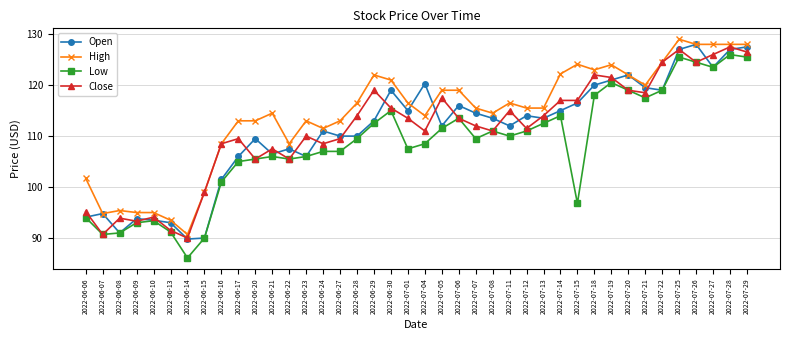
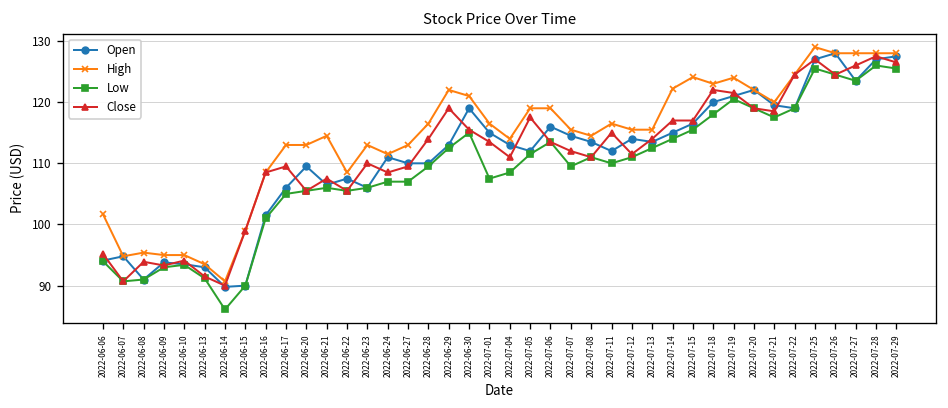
  {
    "Open": {
      "2022-06-16": 102,
      "2022-06-17": 106,
      "2022-06-20": 110,
      "2022-06-21": 107,
      "2022-06-22": 108,
      "2022-06-27": 110,
      "2022-06-28": 110,
      "2022-06-29": 113,
      "2022-06-30": 119,
      "2022-07-01": 115,
-     "2022-07-04": 120,
+     "2022-07-04": 113,
      "2022-07-05": 112,
      "2022-07-06": 116,
      "2022-07-07": 115,
      "2022-07-08": 114,
      "2022-07-11": 112,
      "2022-07-12": 114,
      "2022-07-13": 114,
      "2022-07-14": 115,
      "2022-07-15": 117,
      "2022-07-18": 120,
      "2022-07-21": 120,
      "2022-07-28": 127
    },
    "High": {
      "2022-06-06": 102,
      "2022-06-08": 95,
      "2022-06-09": 95,
      "2022-06-10": 95,
      "2022-06-14": 91,
      "2022-06-17": 113,
      "2022-06-20": 113,
      "2022-06-21": 115,
      "2022-06-22": 109,
      "2022-06-23": 113,
      "2022-06-27": 113,
      "2022-06-28": 117,
      "2022-06-29": 122,
      "2022-06-30": 121,
      "2022-07-01": 117,
      "2022-07-04": 114,
      "2022-07-05": 119,
      "2022-07-06": 119,
      "2022-07-07": 116,
      "2022-07-08": 115,
      "2022-07-11": 117,
      "2022-07-12": 116,
      "2022-07-13": 116,
      "2022-07-14": 122,
      "2022-07-15": 124,
      "2022-07-18": 123,
      "2022-07-19": 124,
      "2022-07-21": 120,
      "2022-07-25": 129,
      "2022-07-27": 128
    },
    "Low": {
      "2022-06-14": 86,
      "2022-06-16": 101,
      "2022-06-17": 105,
      "2022-06-21": 106,
      "2022-06-24": 107,
      "2022-06-27": 107,
      "2022-06-28": 110,
      "2022-06-29": 113,
      "2022-07-01": 108,
      "2022-07-04": 109,
      "2022-07-05": 112,
      "2022-07-07": 110,
      "2022-07-11": 110,
      "2022-07-13": 113,
      "2022-07-14": 114,
-     "2022-07-15": 97,
+     "2022-07-15": 116,
      "2022-07-18": 118,
      "2022-07-19": 121,
      "2022-07-21": 118,
      "2022-07-25": 126,
      "2022-07-28": 126,
      "2022-07-29": 126
    },
    "Close": {
      "2022-06-06": 95,
      "2022-06-08": 94,
      "2022-06-10": 94,
      "2022-06-17": 110,
      "2022-06-21": 108,
      "2022-06-23": 110,
      "2022-06-24": 109,
      "2022-06-27": 110,
      "2022-06-28": 114,
      "2022-06-29": 119,
      "2022-07-01": 114,
      "2022-07-04": 111,
      "2022-07-05": 118,
      "2022-07-07": 112,
      "2022-07-11": 115,
      "2022-07-13": 114,
      "2022-07-14": 117,
      "2022-07-15": 117,
      "2022-07-18": 122,
      "2022-07-21": 119,
      "2022-07-27": 126,
      "2022-07-29": 127
    }
  }
